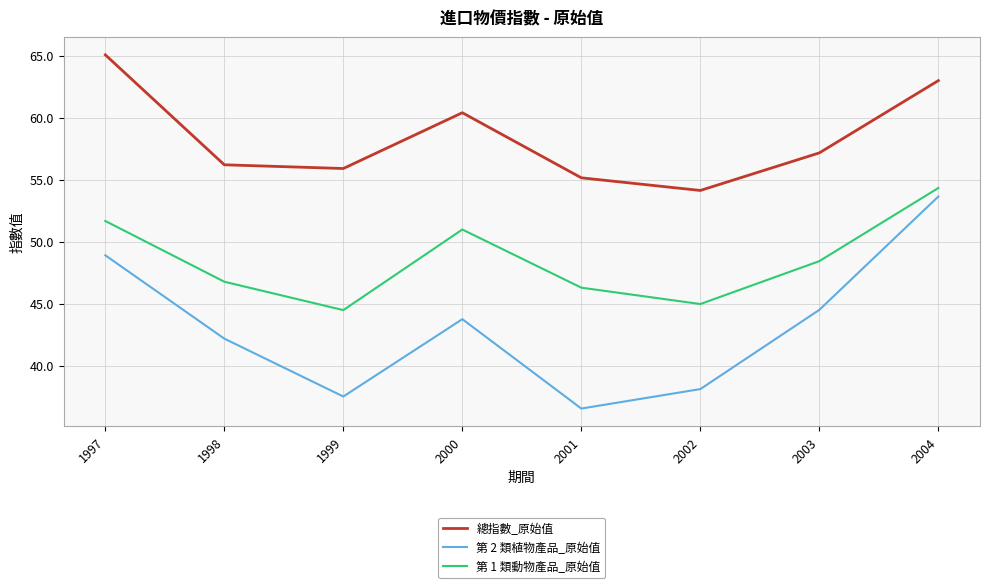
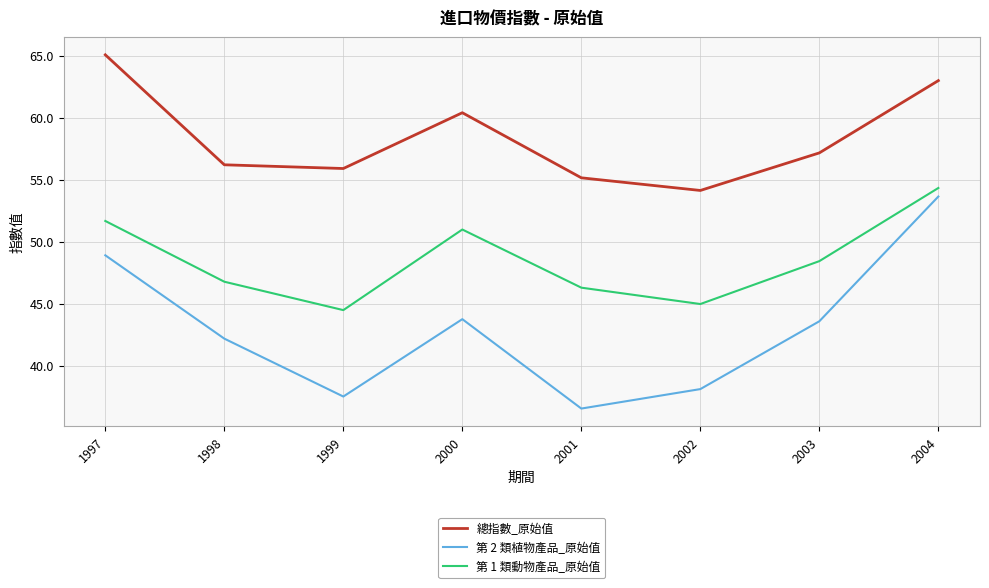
  {
    "總指數_原始值": {
      "1997": 65.1,
      "1998": 56.2,
      "1999": 55.9,
      "2000": 60.4,
      "2001": 55.1,
      "2002": 54.1,
      "2003": 57.2,
      "2004": 63.0
    },
    "第 2 類植物產品_原始值": {
      "1997": 48.9,
      "1998": 42.2,
      "1999": 37.5,
      "2000": 43.7,
      "2001": 36.5,
      "2002": 38.1,
-     "2003": 44.5,
+     "2003": 43.6,
      "2004": 53.6
    },
    "第 1 類動物產品_原始值": {
      "1997": 51.7,
      "1998": 46.8,
      "1999": 44.5,
      "2000": 51.0,
      "2001": 46.3,
      "2002": 45.0,
      "2003": 48.4,
      "2004": 54.3
    }
  }
